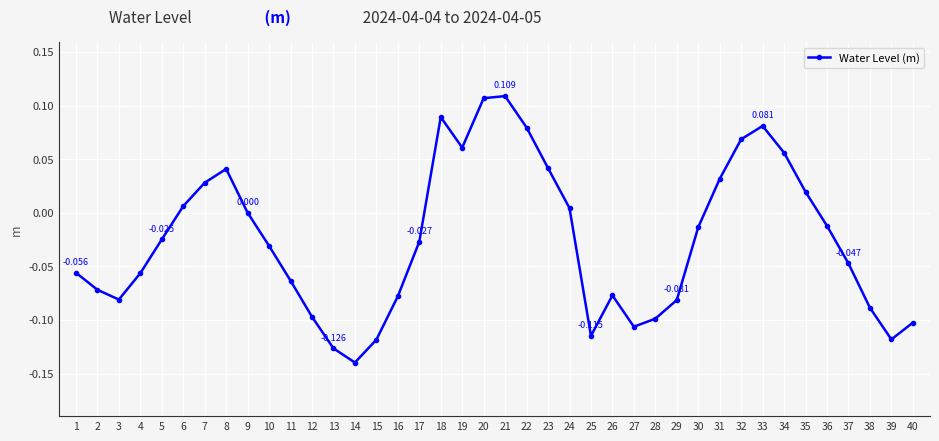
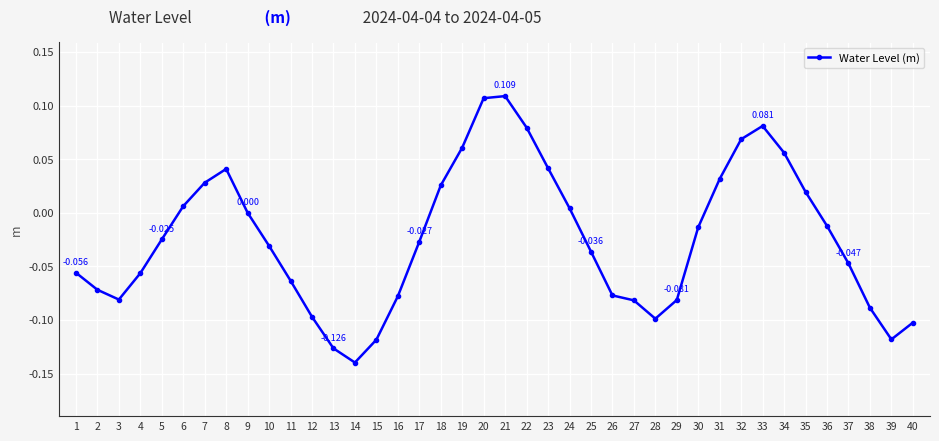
  {
    "1": -0.056,
    "5": -0.025,
    "9": 0.000,
    "13": -0.126,
    "17": -0.027,
-   "18": 0.089,
+   "18": 0.026,
    "21": 0.109,
-   "25": -0.115,
-   "27": -0.106,
+   "25": -0.036,
+   "27": -0.082,
    "29": -0.081,
    "33": 0.081,
    "37": -0.047
  }
